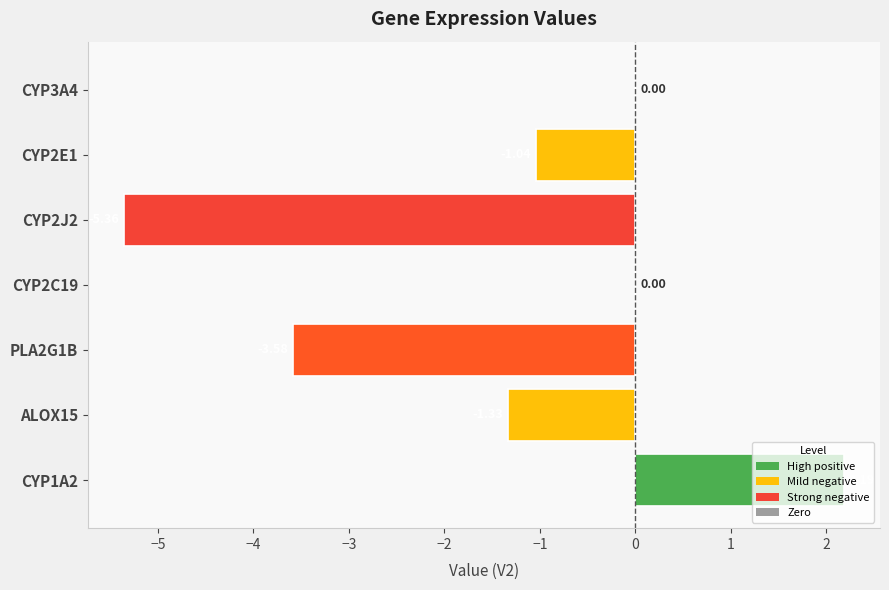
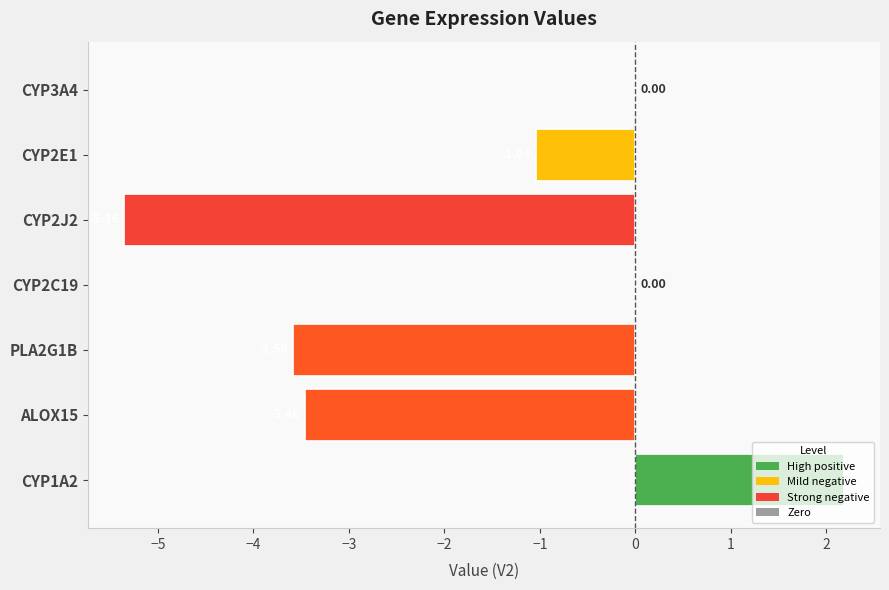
  {
    "CYP2E1": -1.0,
    "CYP2J2": -5.4,
    "PLA2G1B": -3.6,
-   "ALOX15": -1.3
+   "ALOX15": -3.5
  }
